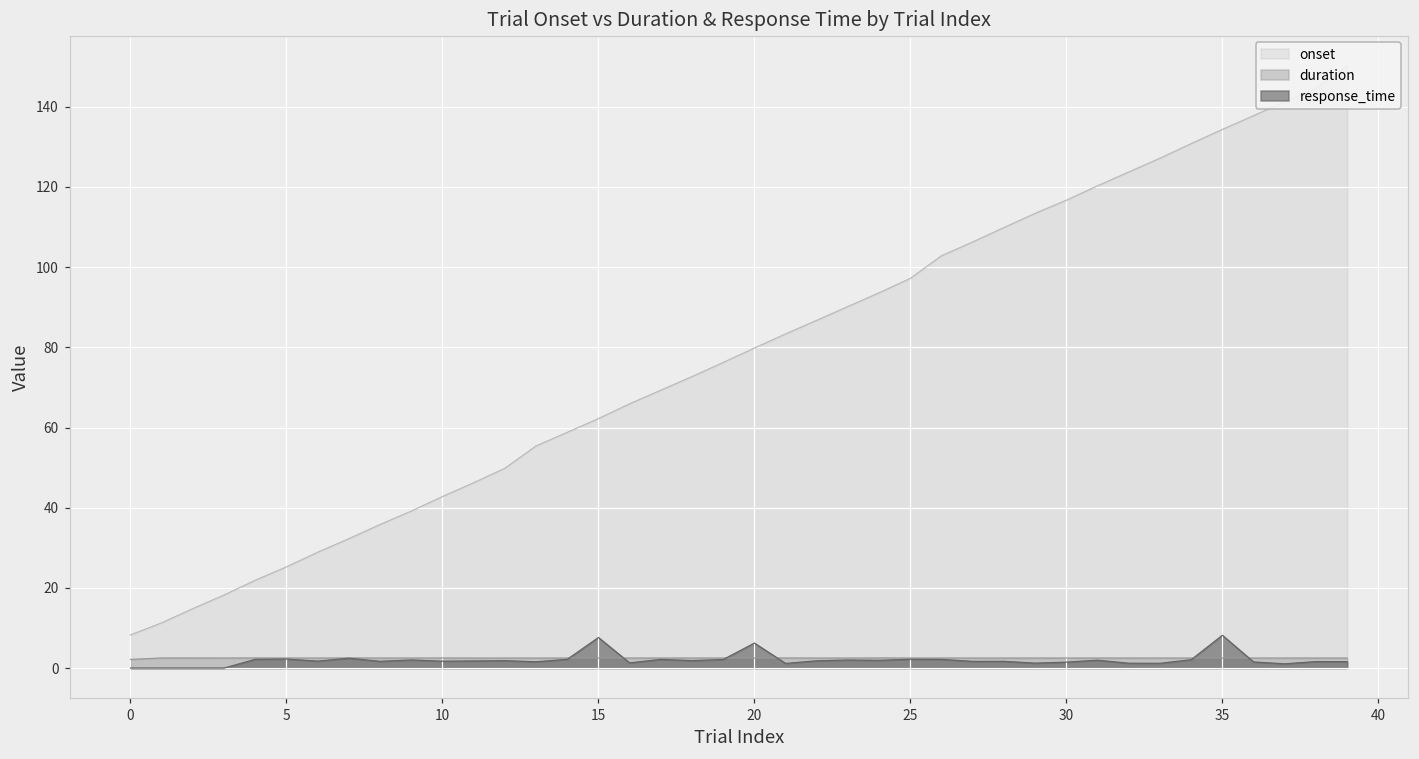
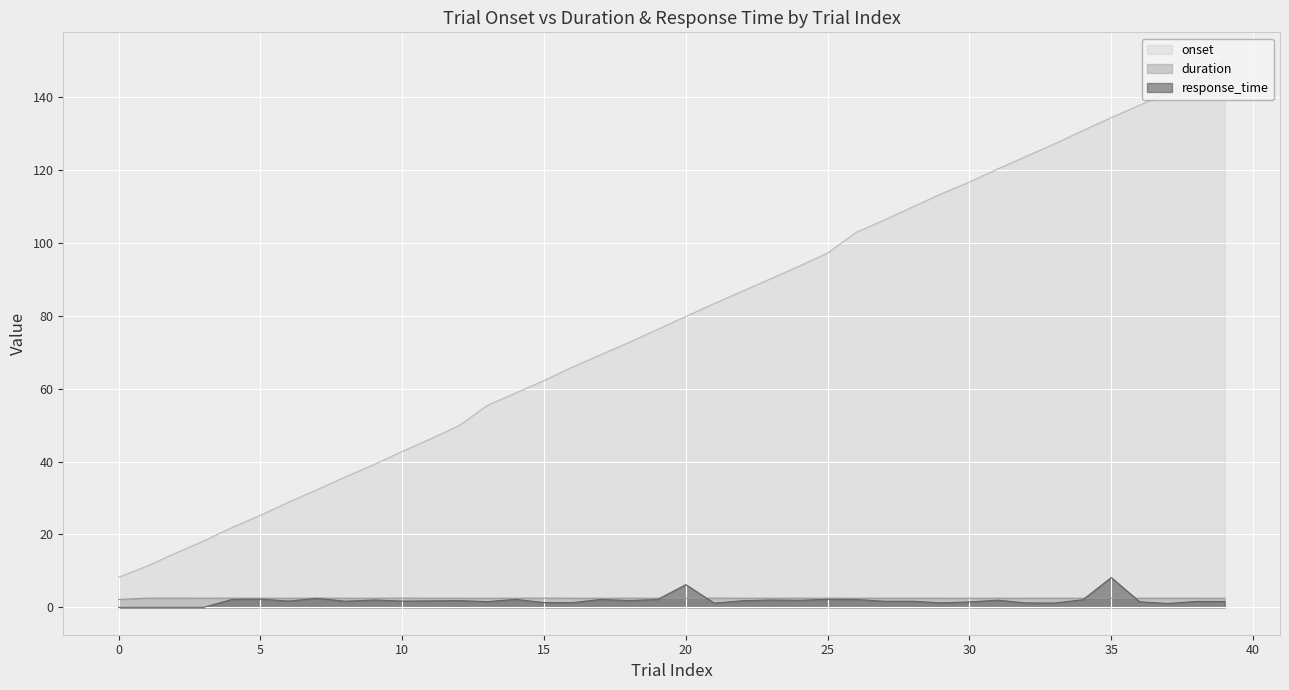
  {
    "response_time": {
      "0": 0,
      "10": 2,
-     "15": 8,
+     "15": 1,
      "20": 6,
      "30": 1,
      "35": 8
    }
  }
